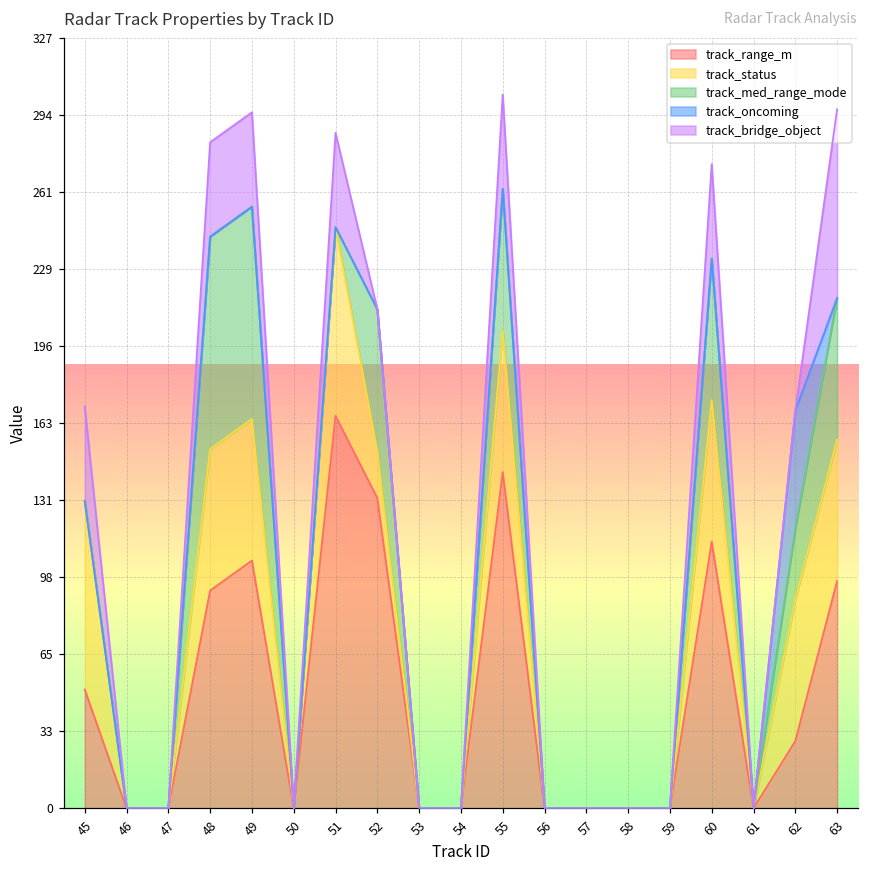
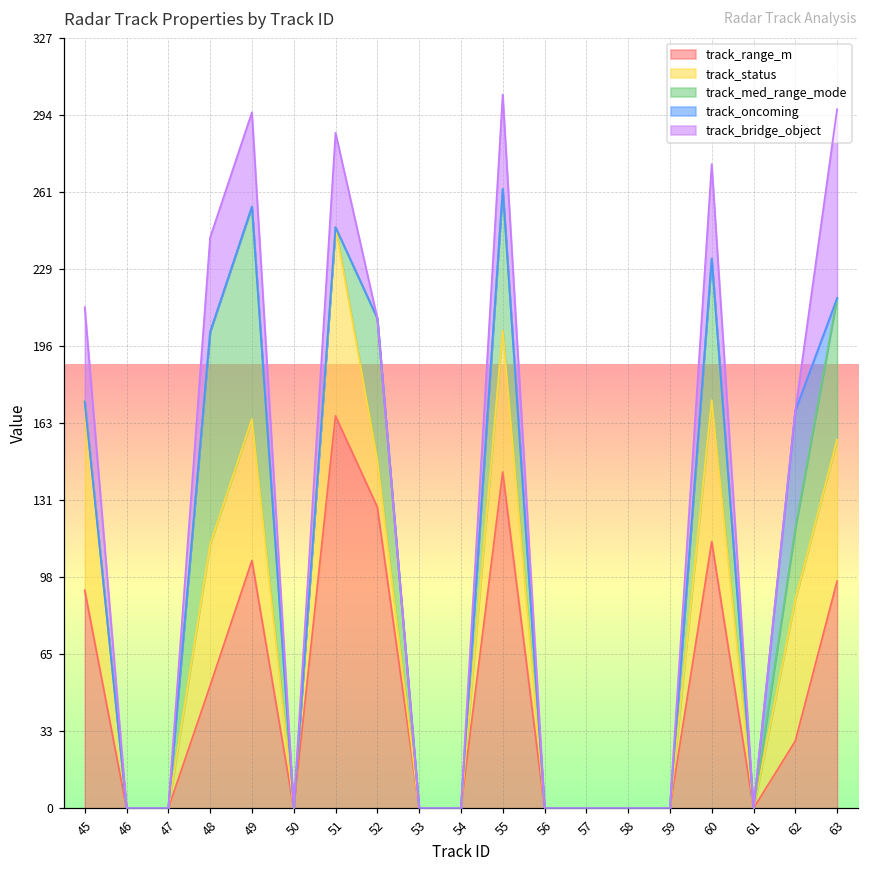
  {
    "track_range_m": {
-     "45": 50,
-     "48": 92,
+     "45": 92,
+     "48": 52,
      "49": 105,
      "51": 166,
-     "52": 132,
+     "52": 128,
      "55": 143,
      "60": 113,
      "62": 29,
      "63": 96
    },
    "track_status": {
      "48": 60,
      "49": 60,
      "52": 20,
      "55": 60,
      "60": 60,
      "62": 60,
      "63": 60
    },
    "track_med_range_mode": {
      "62": 30
    },
    "track_bridge_object": {
      "45": 40,
      "48": 40,
      "49": 40,
      "51": 40,
      "55": 40,
      "60": 40
    }
  }
